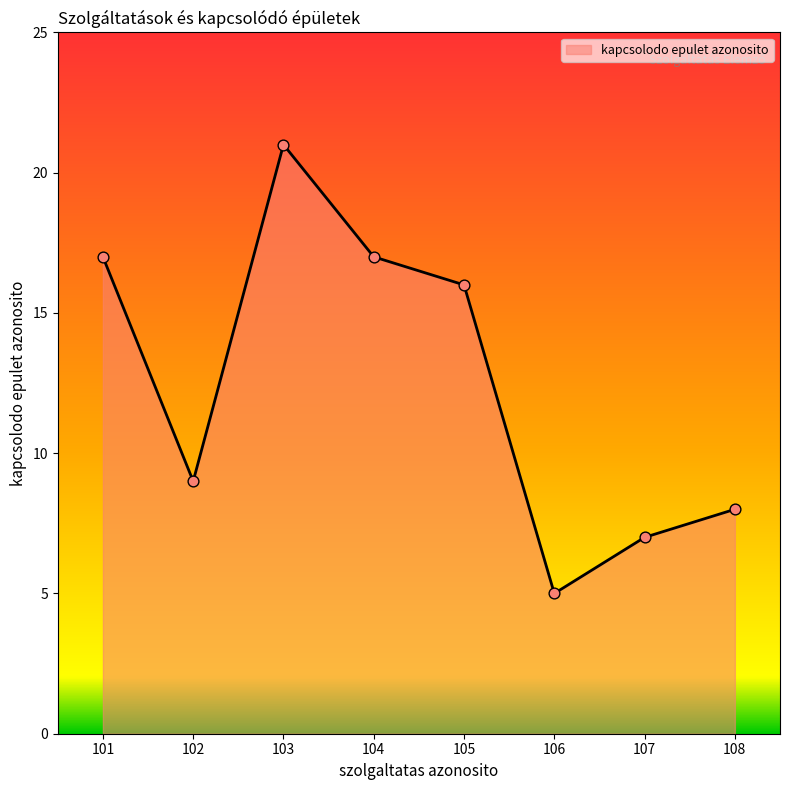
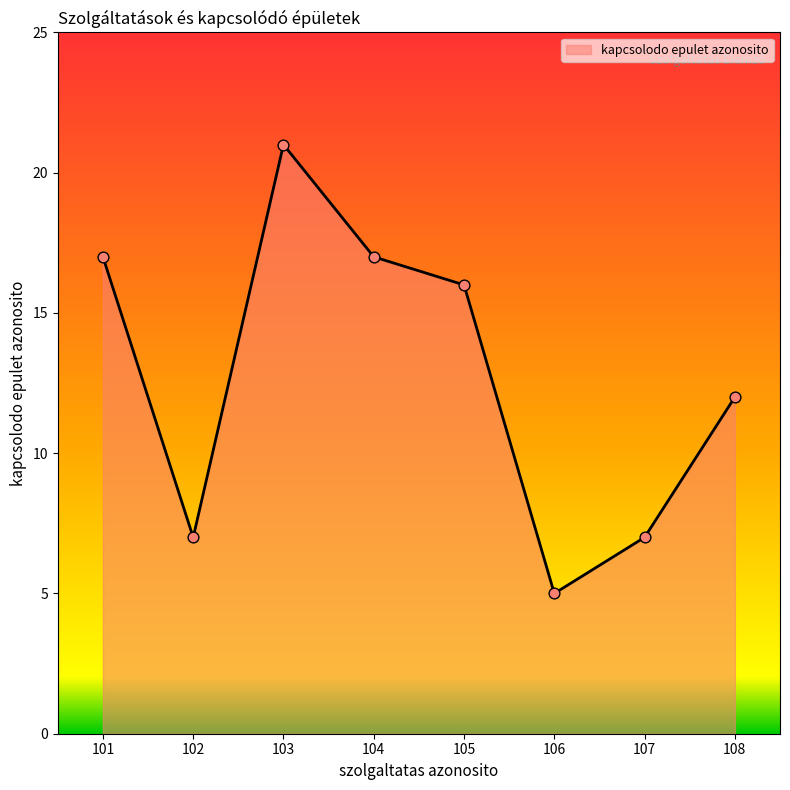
  {
    "101": 17,
-   "102": 9,
+   "102": 7,
    "103": 21,
    "104": 17,
    "105": 16,
    "106": 5,
    "107": 7,
-   "108": 8
+   "108": 12
  }
